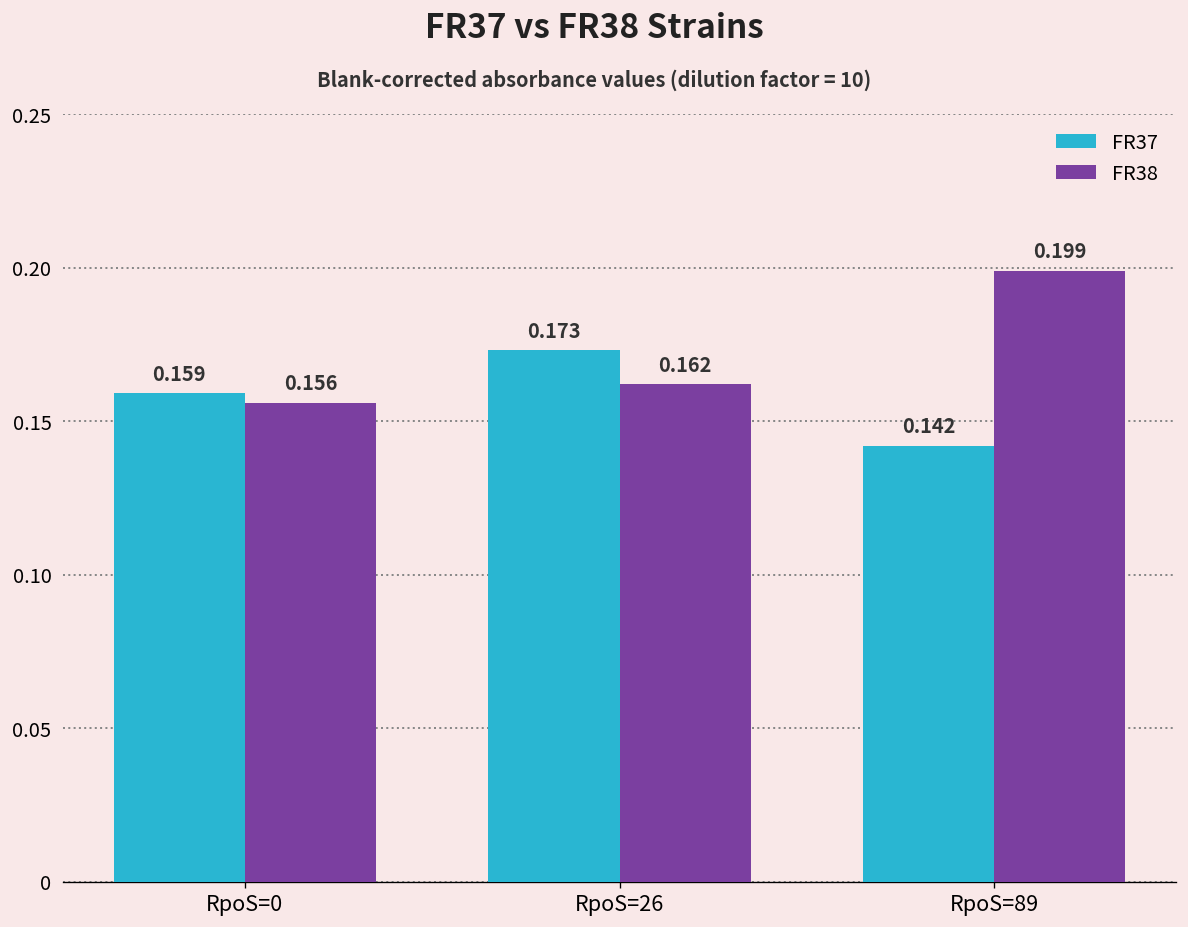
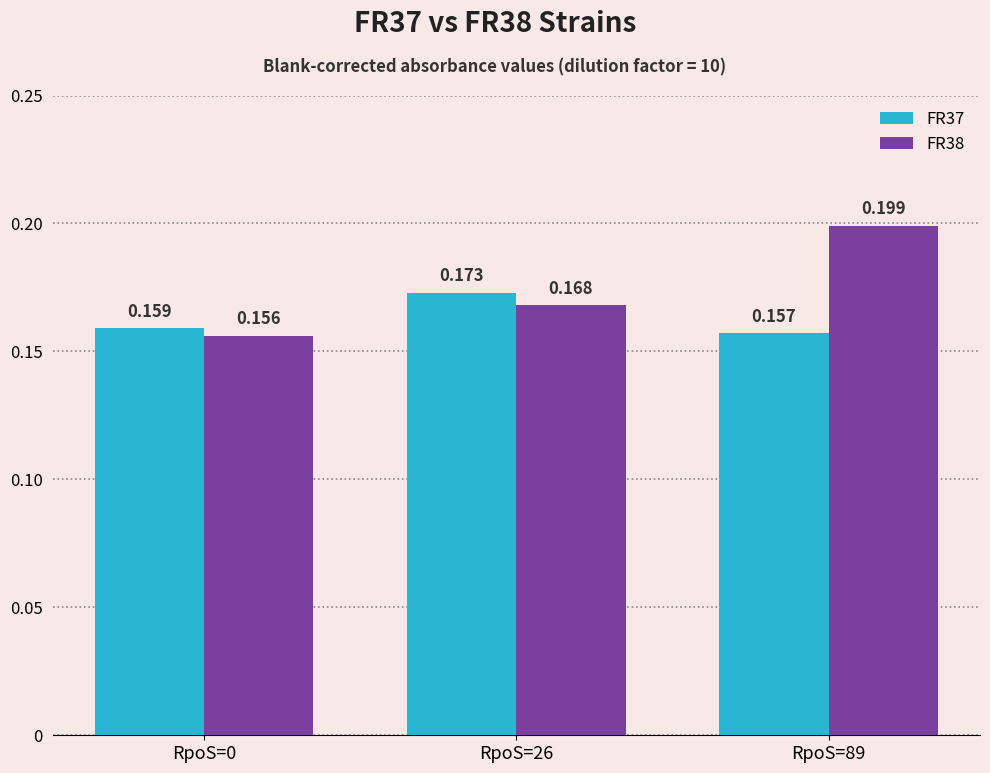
  {
    "FR37": {
      "RpoS=0": 0.159,
      "RpoS=26": 0.173,
-     "RpoS=89": 0.142
+     "RpoS=89": 0.157
    },
    "FR38": {
      "RpoS=0": 0.156,
-     "RpoS=26": 0.162,
+     "RpoS=26": 0.168,
      "RpoS=89": 0.199
    }
  }
